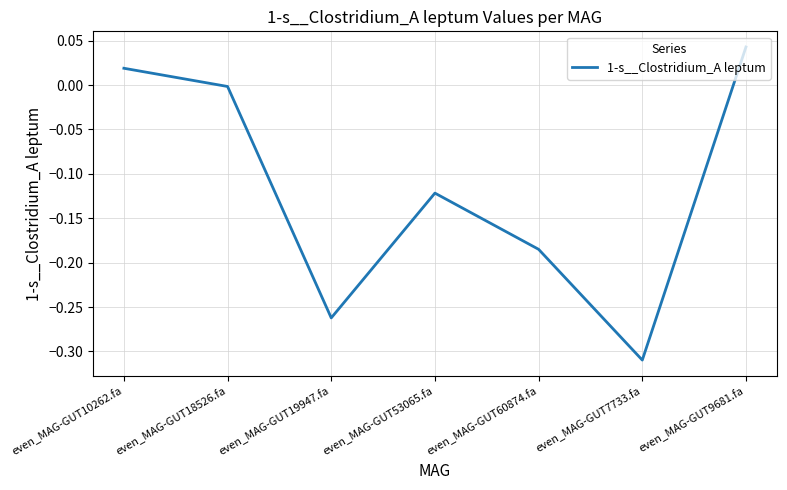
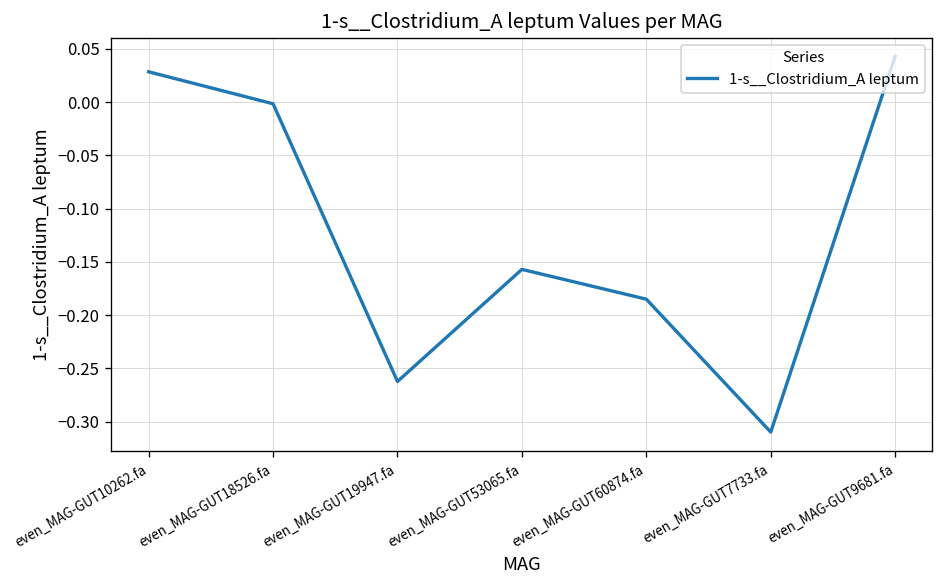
  {
-   "even_MAG-GUT10262.fa": 0.02,
+   "even_MAG-GUT10262.fa": 0.03,
    "even_MAG-GUT18526.fa": 0.00,
    "even_MAG-GUT19947.fa": -0.26,
-   "even_MAG-GUT53065.fa": -0.12,
+   "even_MAG-GUT53065.fa": -0.16,
    "even_MAG-GUT60874.fa": -0.19,
    "even_MAG-GUT7733.fa": -0.31
  }
